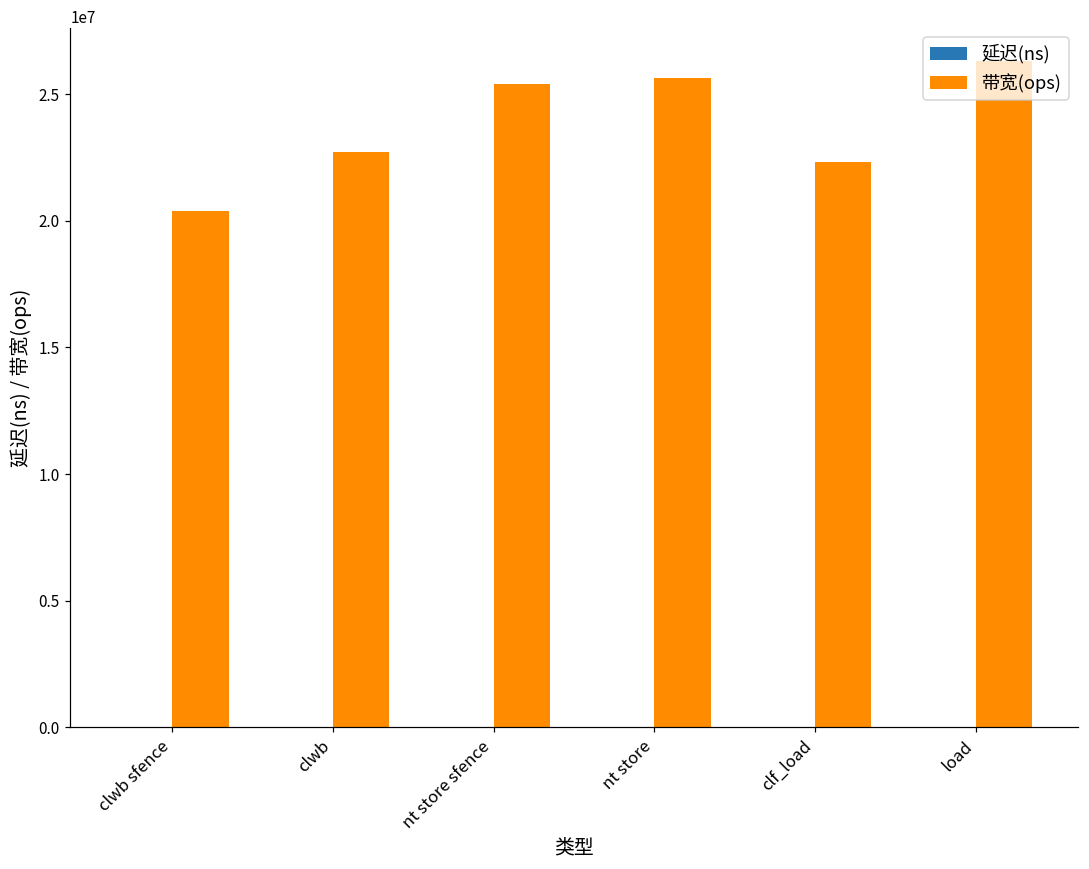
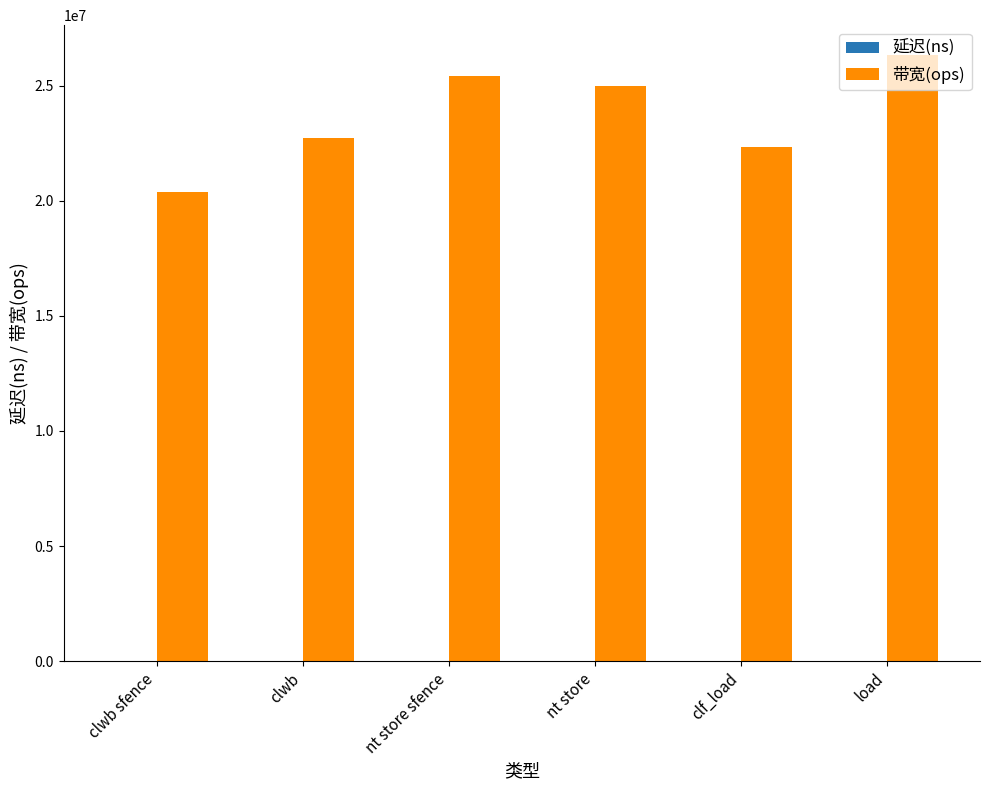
  {
    "带宽(ops)": {
      "clwb sfence": 20400000,
      "clwb": 22700000,
      "nt store sfence": 25400000,
-     "nt store": 25600000,
+     "nt store": 25000000,
      "clf_load": 22300000
    }
  }
